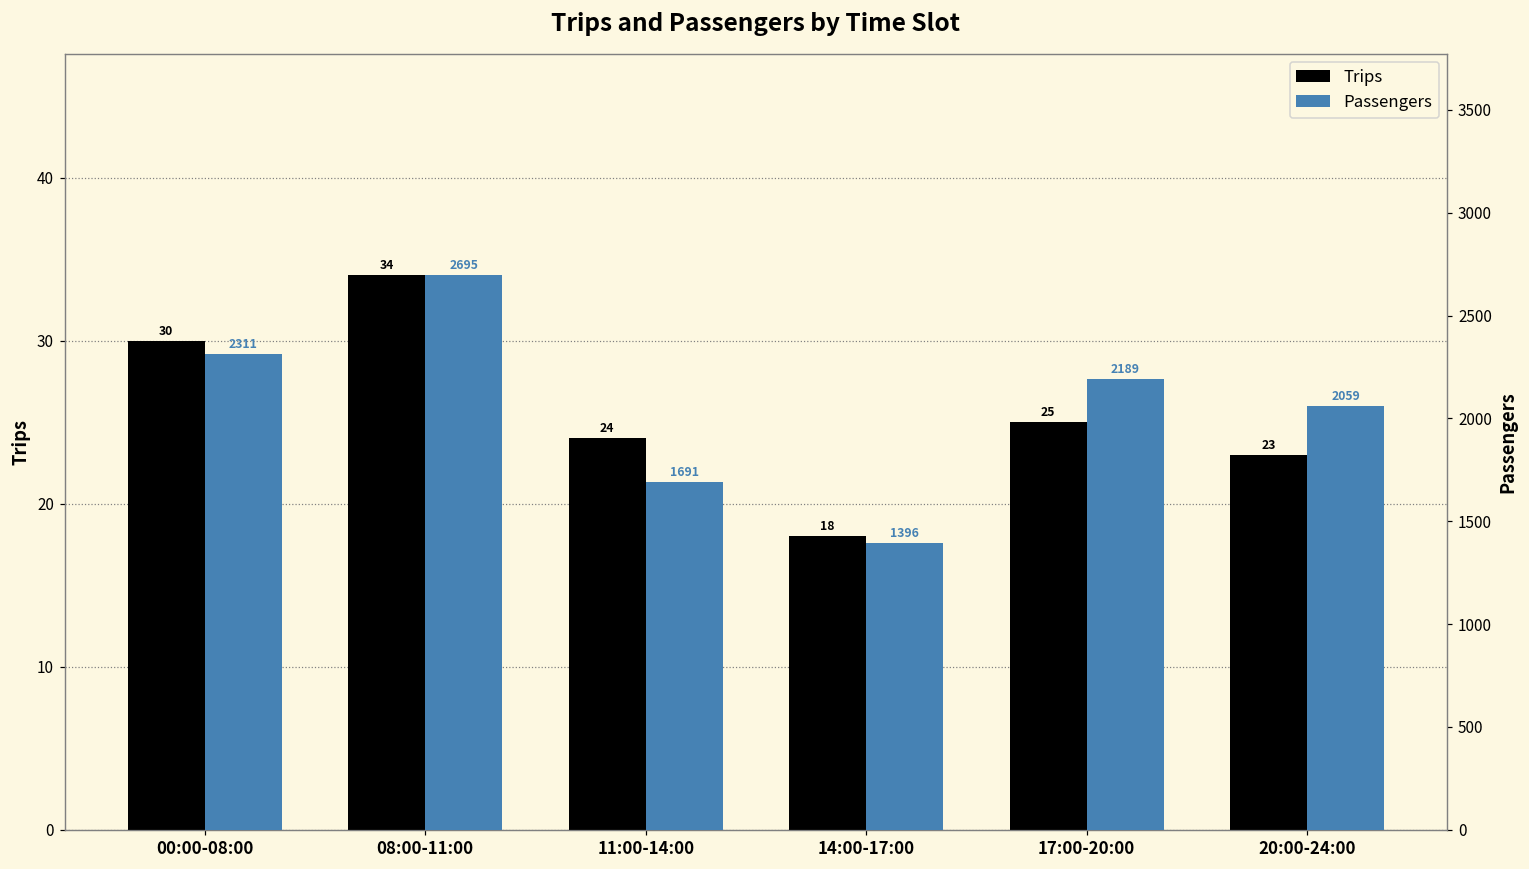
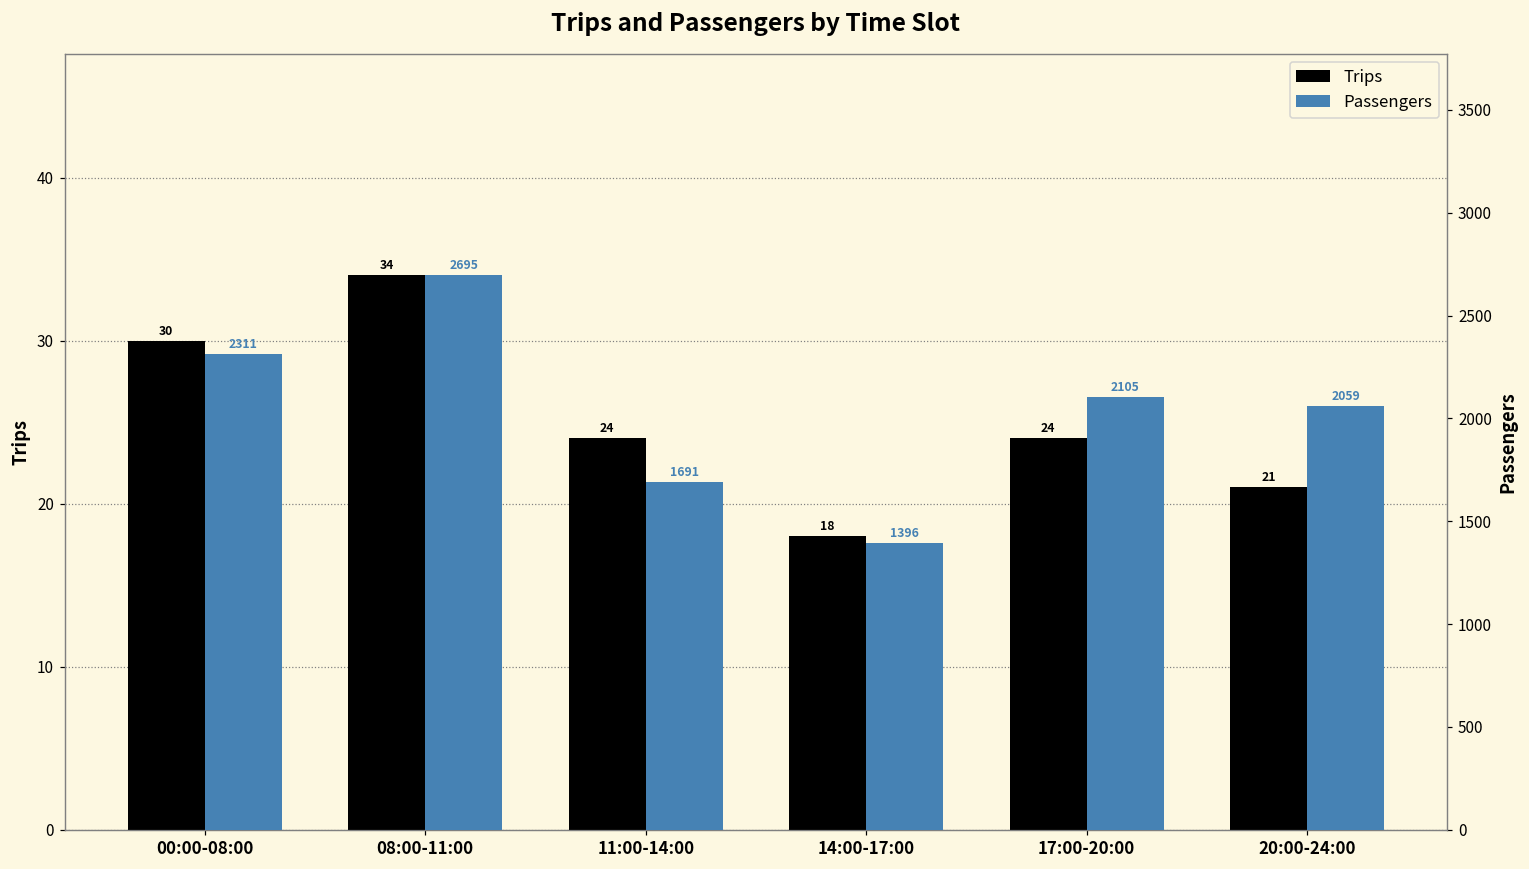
  {
    "Trips": {
      "00:00-08:00": 30,
      "08:00-11:00": 34,
      "11:00-14:00": 24,
      "14:00-17:00": 18,
-     "17:00-20:00": 25,
-     "20:00-24:00": 23
+     "17:00-20:00": 24,
+     "20:00-24:00": 21
    },
    "Passengers": {
      "00:00-08:00": 2311,
      "08:00-11:00": 2695,
      "11:00-14:00": 1691,
      "14:00-17:00": 1396,
-     "17:00-20:00": 2189,
+     "17:00-20:00": 2105,
      "20:00-24:00": 2059
    }
  }
